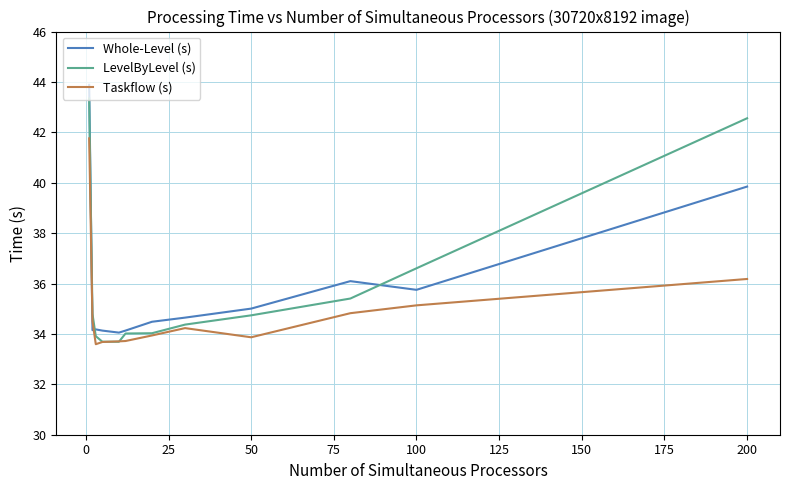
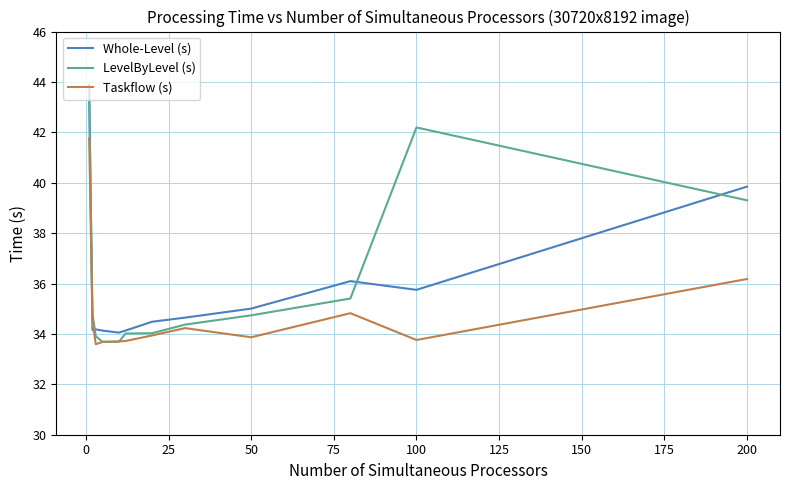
  {
    "Whole-Level (s)": {
      "50": 35.0,
      "100": 35.8,
      "200": 39.8
    },
    "LevelByLevel (s)": {
      "50": 34.7,
-     "100": 36.6,
-     "200": 42.6
+     "100": 42.2,
+     "200": 39.3
    },
    "Taskflow (s)": {
      "50": 33.9,
-     "100": 35.1,
+     "100": 33.8,
      "200": 36.2
    }
  }
